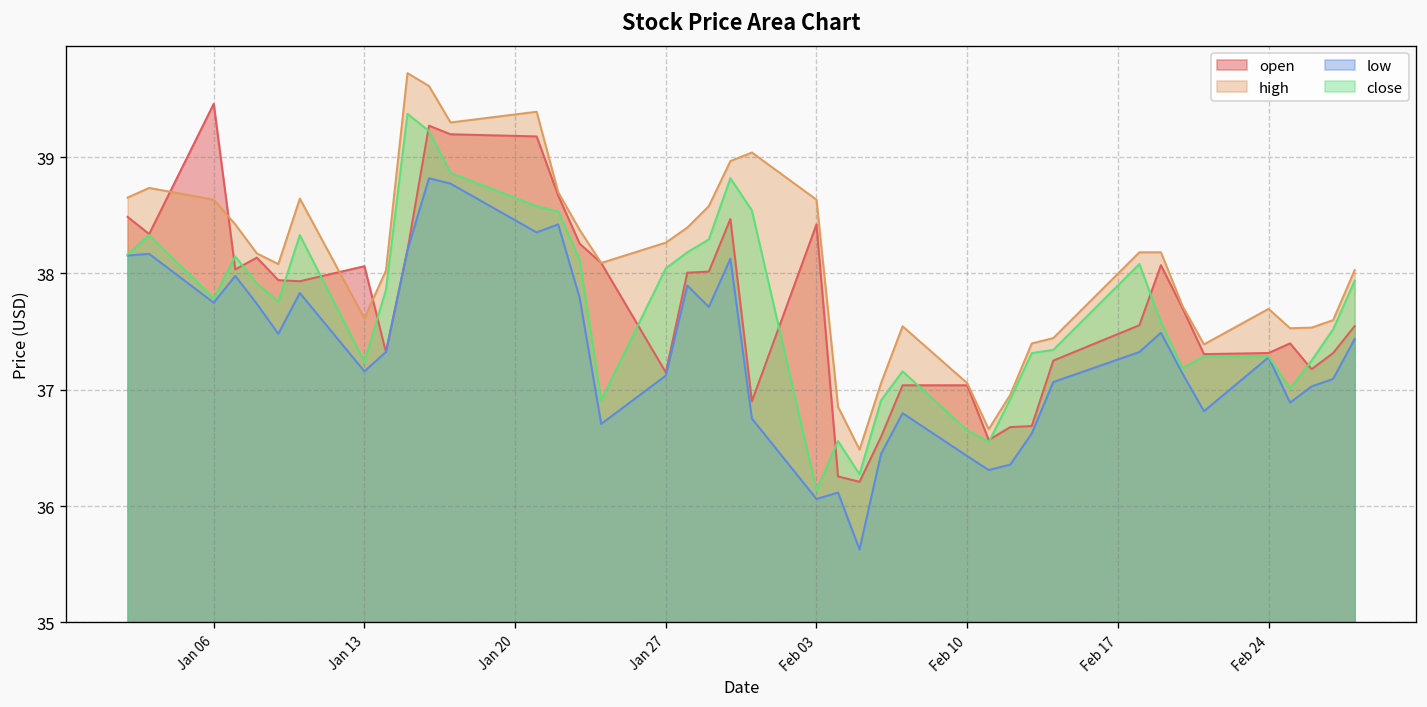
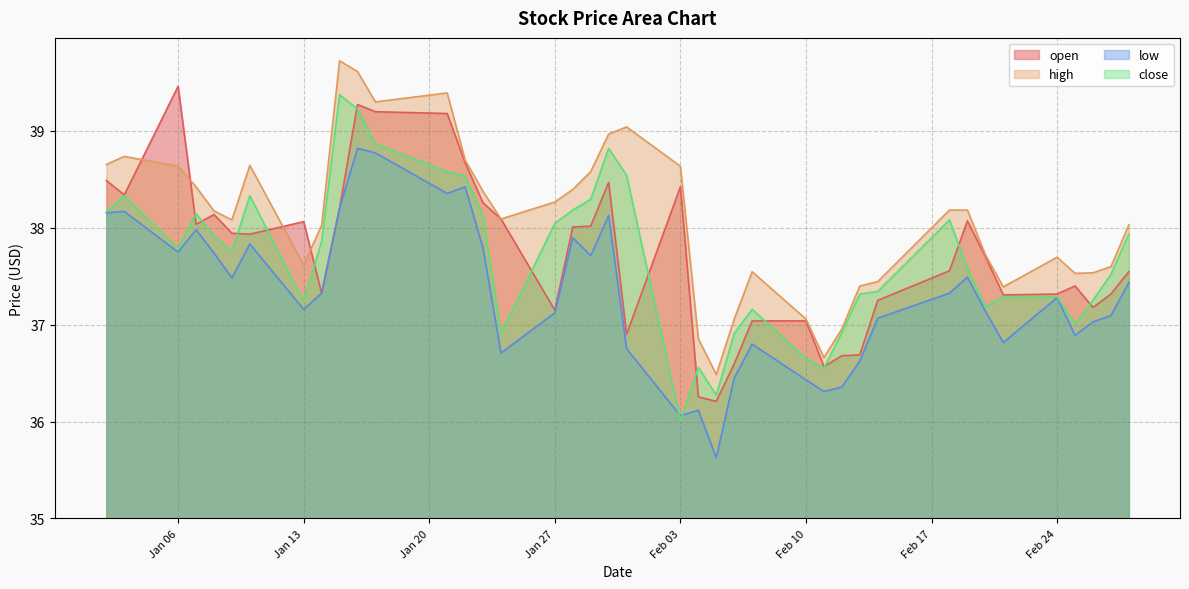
  {
    "open": {
      "Jan 06": 39.5,
      "Jan 13": 38.1,
      "Jan 27": 37.1,
      "Feb 03": 38.4,
      "Feb 24": 37.3
    },
    "high": {
      "Jan 06": 38.6,
      "Jan 13": 37.6,
      "Jan 27": 38.3,
      "Feb 03": 38.6,
      "Feb 24": 37.7
    },
    "low": {
      "Jan 06": 37.7,
      "Jan 13": 37.2,
      "Jan 27": 37.1,
      "Feb 03": 36.1,
      "Feb 10": 36.4
    },
    "close": {
      "Jan 06": 37.8,
      "Jan 13": 37.2,
      "Jan 27": 38.0,
-     "Feb 03": 36.1,
+     "Feb 03": 36.0,
      "Feb 10": 36.7
    }
  }
